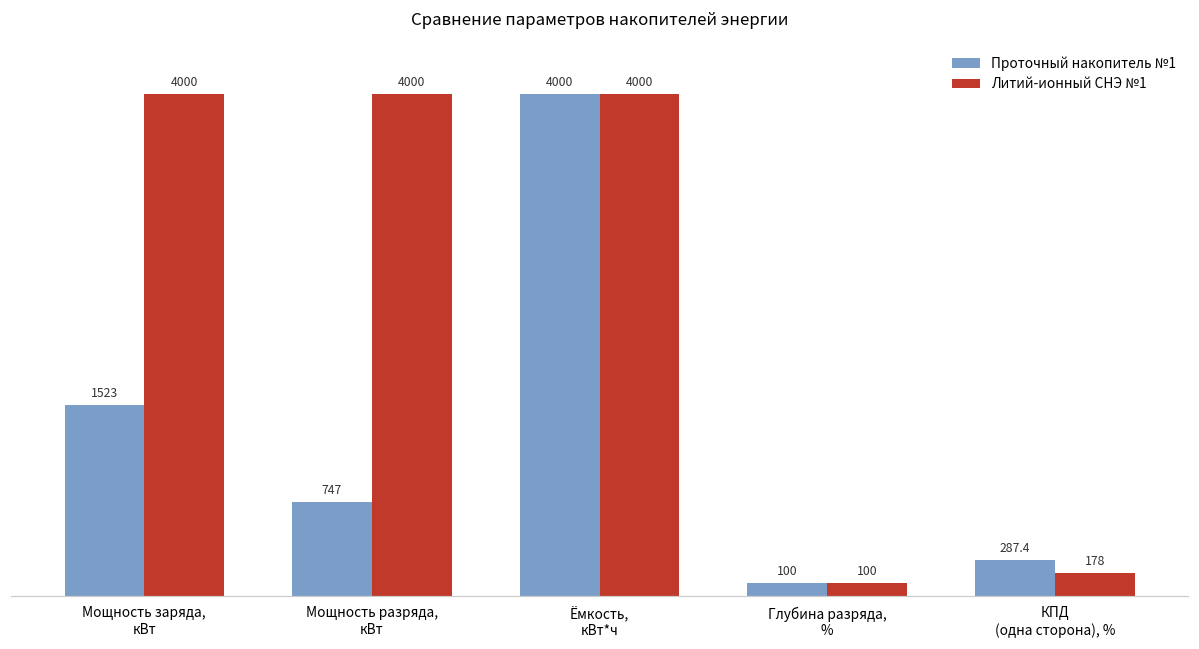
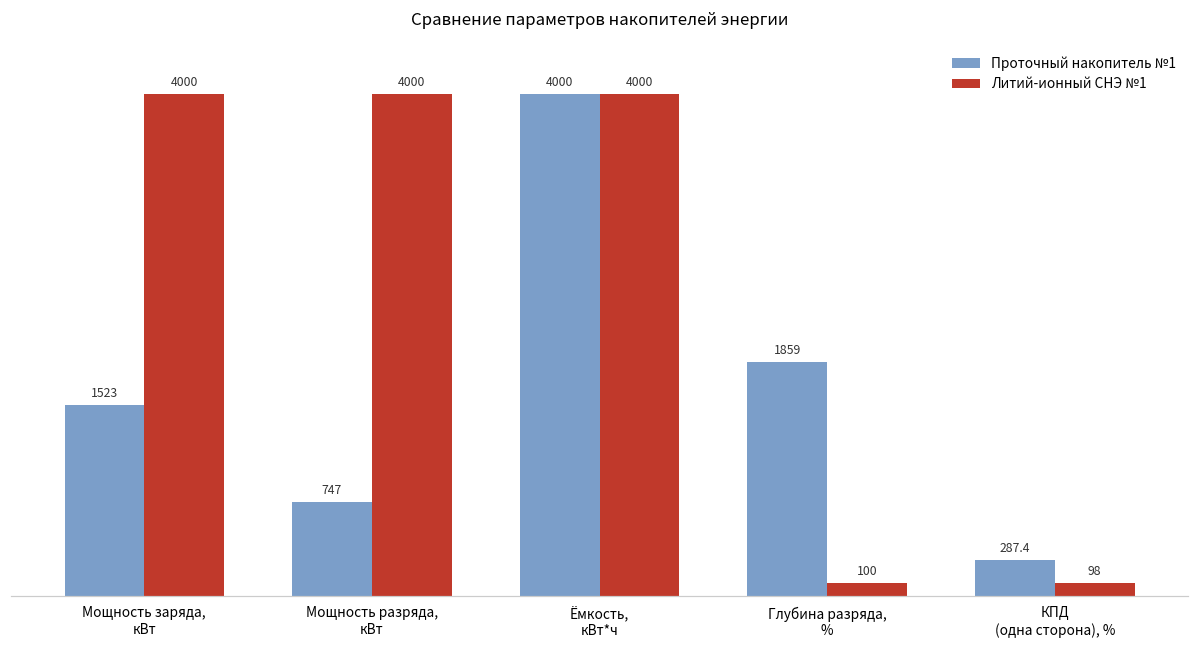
  {
    "Проточный накопитель №1": {
      "Мощность заряда, кВт": 1523,
      "Мощность разряда, кВт": 747,
      "Ёмкость, кВт*ч": 4000,
-     "Глубина разряда, %": 100,
+     "Глубина разряда, %": 1859,
      "КПД (одна сторона), %": 287.4
    },
    "Литий-ионный СНЭ №1": {
      "Мощность заряда, кВт": 4000,
      "Мощность разряда, кВт": 4000,
      "Ёмкость, кВт*ч": 4000,
      "Глубина разряда, %": 100,
-     "КПД (одна сторона), %": 178
+     "КПД (одна сторона), %": 98
    }
  }
